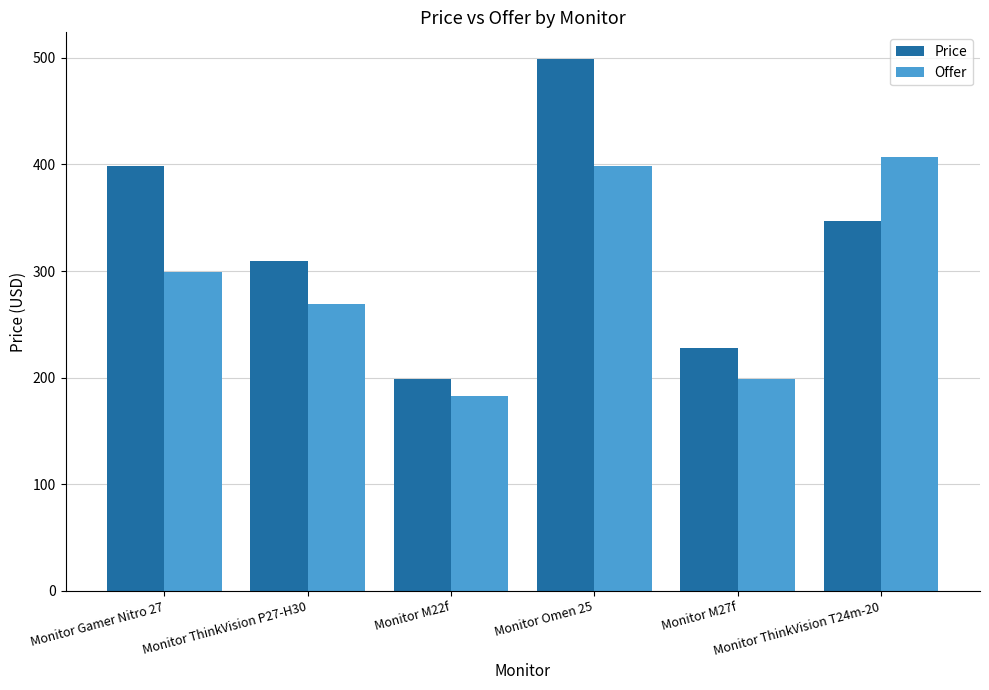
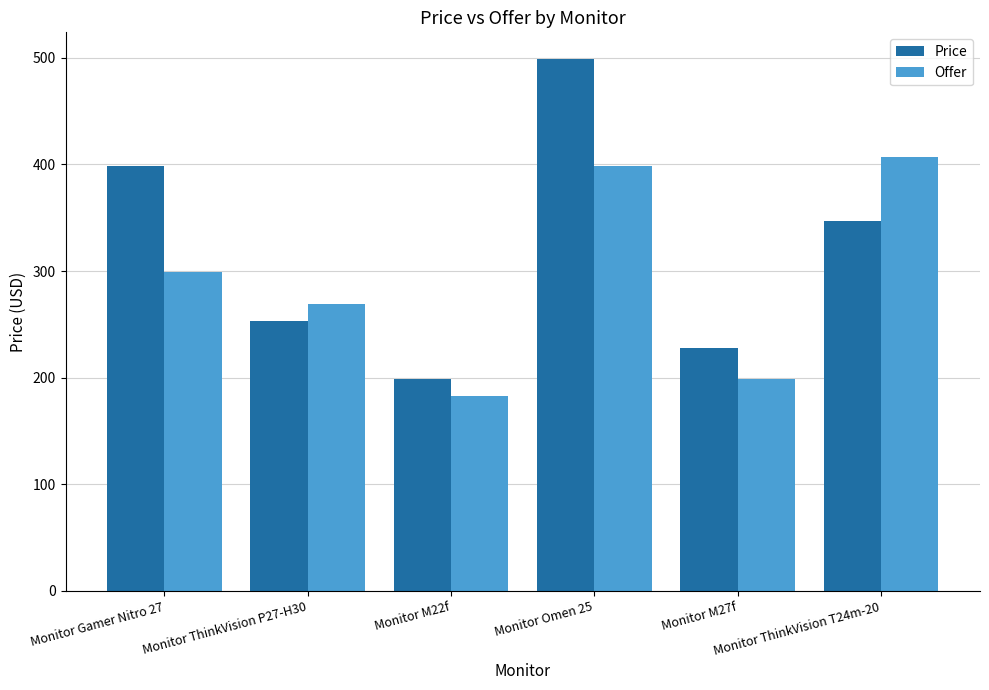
  {
    "Price": {
      "Monitor Gamer Nitro 27": 399,
-     "Monitor ThinkVision P27-H30": 309,
+     "Monitor ThinkVision P27-H30": 253,
      "Monitor M22f": 199,
      "Monitor Omen 25": 499,
      "Monitor M27f": 228,
      "Monitor ThinkVision T24m-20": 347
    },
    "Offer": {
      "Monitor Gamer Nitro 27": 299,
      "Monitor ThinkVision P27-H30": 269,
      "Monitor M22f": 182,
      "Monitor Omen 25": 399,
      "Monitor M27f": 199,
      "Monitor ThinkVision T24m-20": 407
    }
  }
